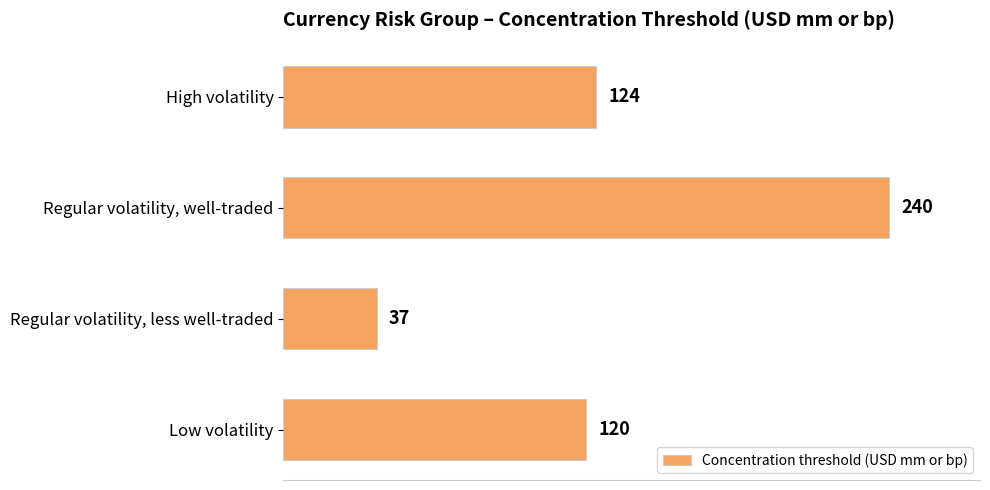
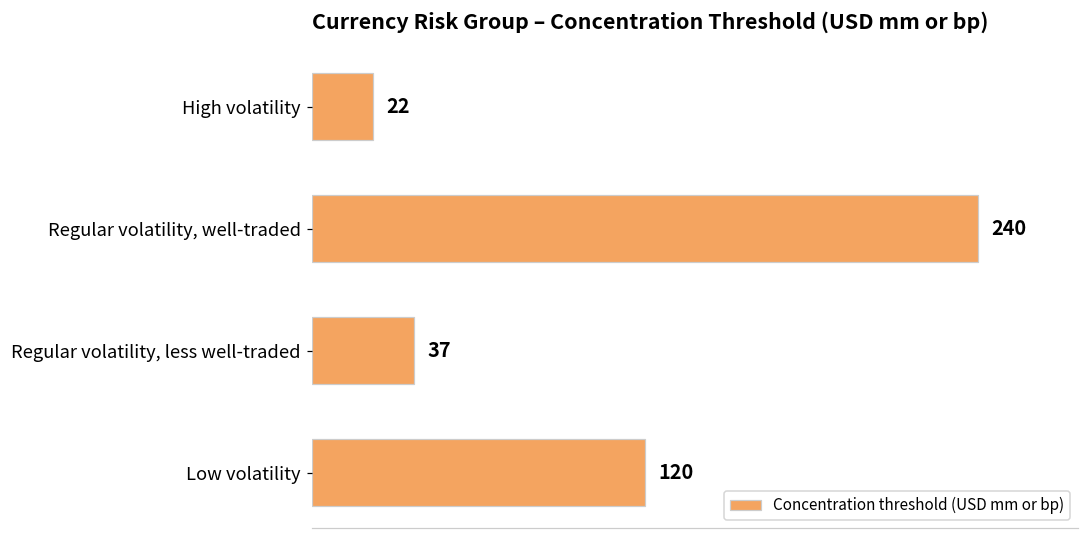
  {
-   "High volatility": 124,
+   "High volatility": 22,
    "Regular volatility, well-traded": 240,
    "Regular volatility, less well-traded": 37,
    "Low volatility": 120
  }
